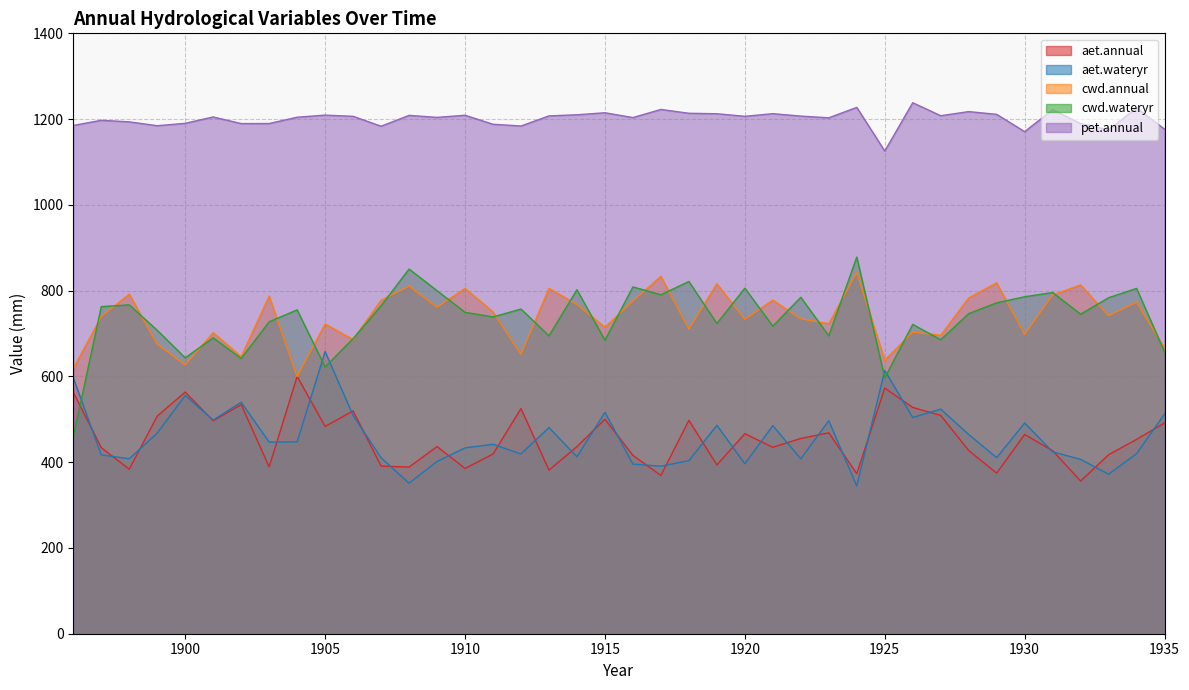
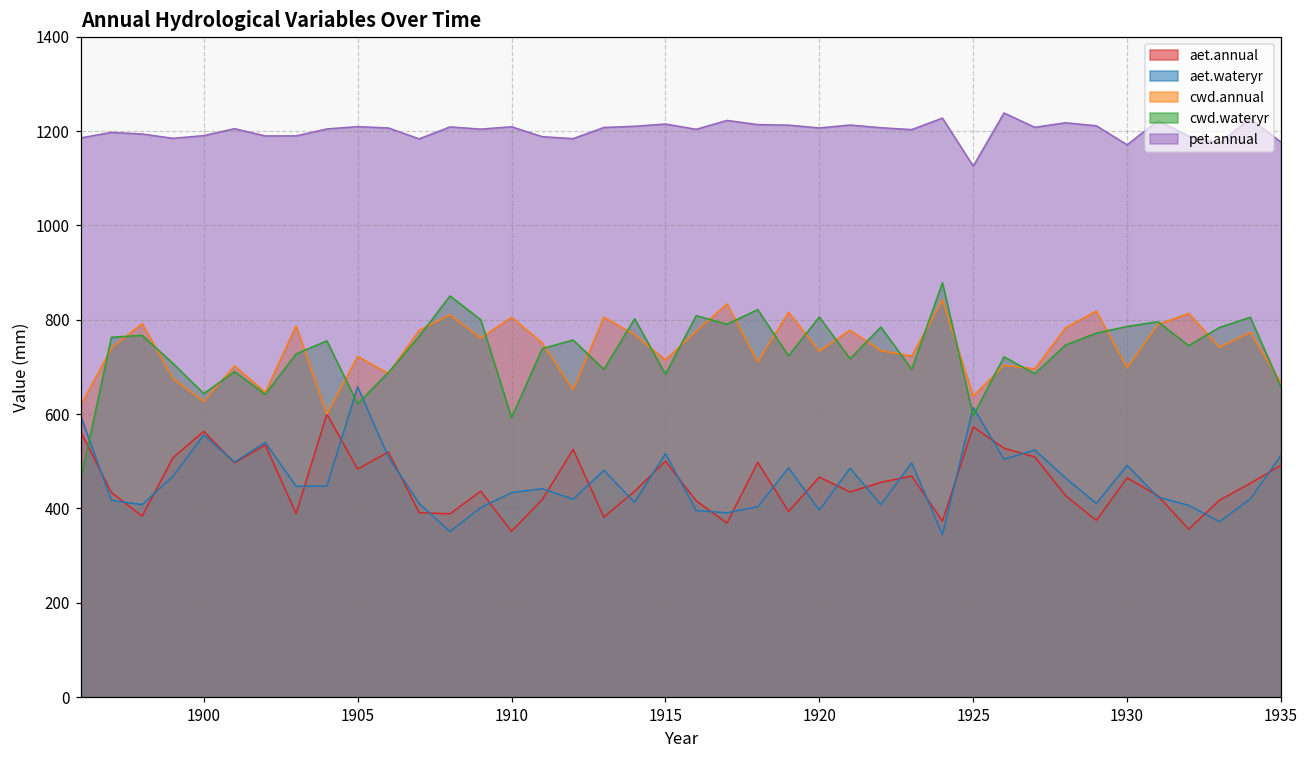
  {
    "aet.annual": {
      "1900": 560,
      "1905": 480,
-     "1910": 390,
+     "1910": 350,
      "1915": 500,
      "1920": 470,
      "1925": 570,
      "1930": 460,
      "1935": 490
    },
    "aet.wateryr": {
      "1900": 560,
      "1905": 660,
      "1910": 430,
      "1915": 520,
      "1920": 400,
      "1925": 610,
      "1930": 490,
      "1935": 510
    },
    "cwd.annual": {
      "1900": 630,
      "1905": 720,
      "1910": 810,
      "1915": 710,
      "1920": 730,
      "1925": 640,
      "1930": 700,
      "1935": 670
    },
    "cwd.wateryr": {
      "1900": 640,
      "1905": 620,
-     "1910": 750,
+     "1910": 590,
      "1915": 680,
      "1920": 810,
      "1925": 600,
      "1930": 790,
      "1935": 660
    },
    "pet.annual": {
      "1900": 1190,
      "1905": 1210,
      "1910": 1210,
      "1915": 1210,
      "1920": 1210,
      "1925": 1130,
      "1930": 1170,
      "1935": 1180
    }
  }
